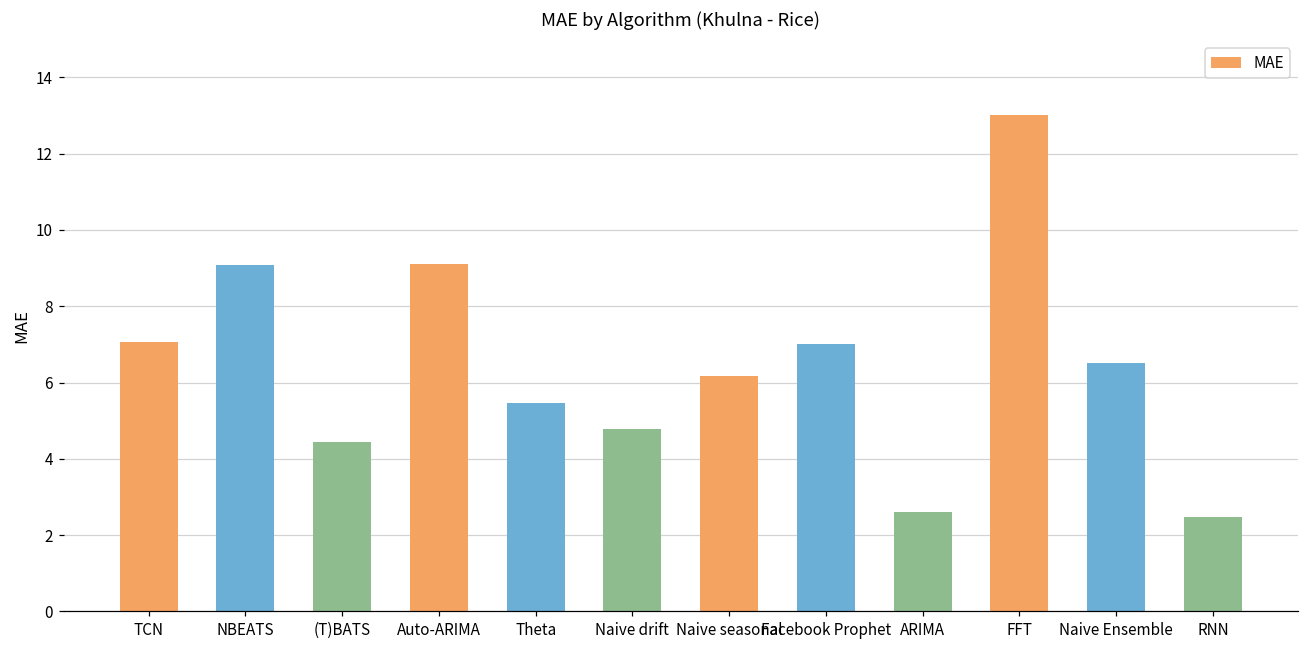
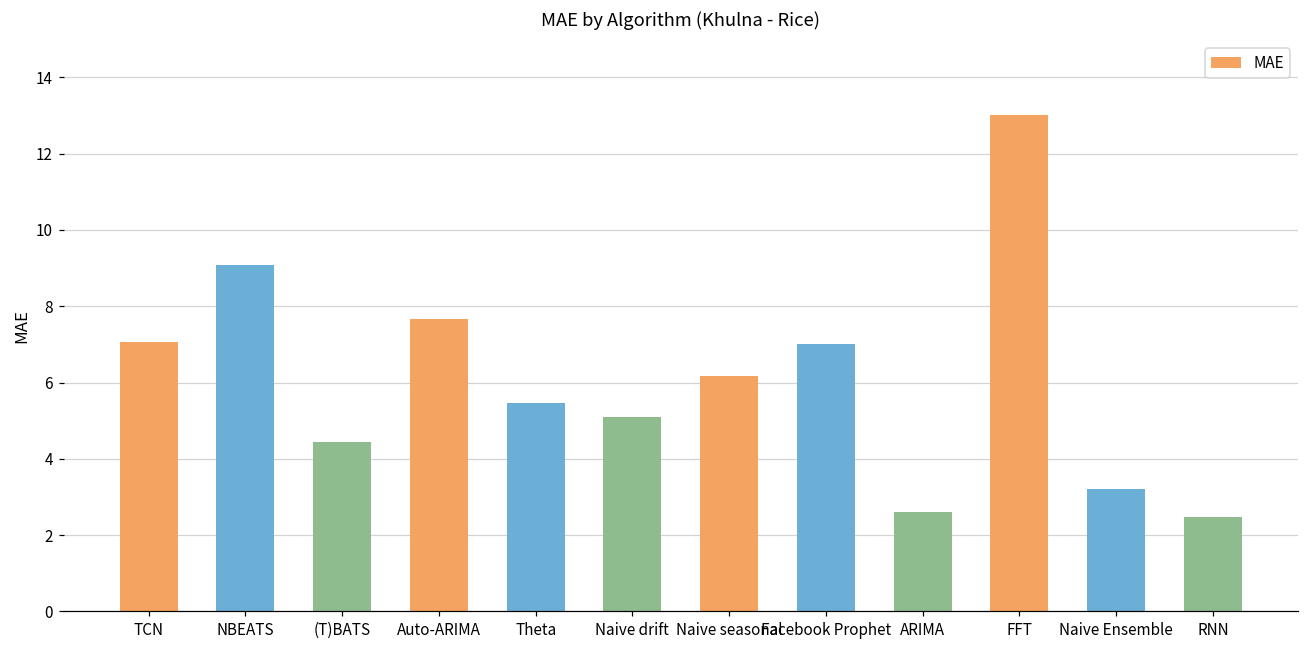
  {
    "TCN": 7.1,
    "NBEATS": 9.1,
    "(T)BATS": 4.4,
-   "Auto-ARIMA": 9.1,
+   "Auto-ARIMA": 7.7,
    "Theta": 5.5,
-   "Naive drift": 4.8,
+   "Naive drift": 5.1,
    "ARIMA": 2.6,
    "FFT": 13.0,
-   "Naive Ensemble": 6.5,
+   "Naive Ensemble": 3.2,
    "RNN": 2.5
  }
